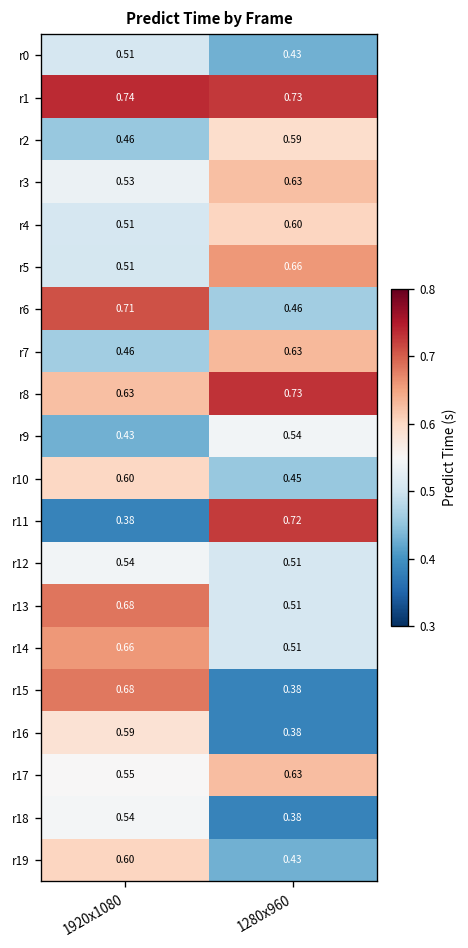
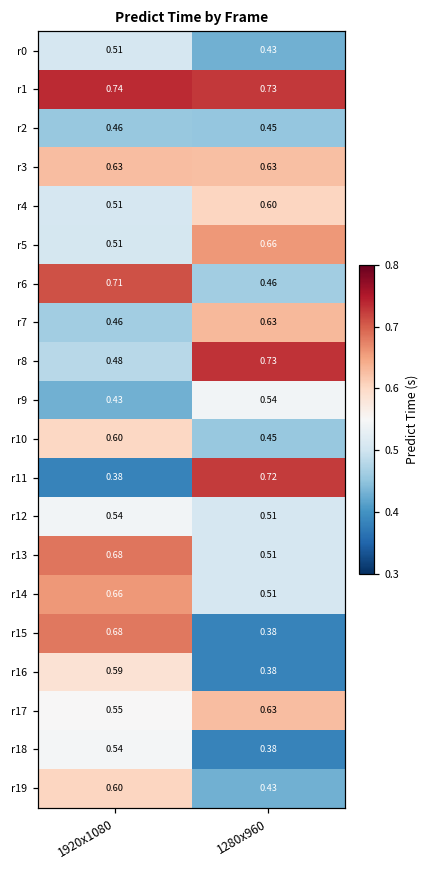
  {
    "r0": {
      "1920x1080": 0.51,
      "1280x960": 0.43
    },
    "r1": {
      "1920x1080": 0.74,
      "1280x960": 0.73
    },
    "r2": {
      "1920x1080": 0.46,
-     "1280x960": 0.59
+     "1280x960": 0.45
    },
    "r3": {
-     "1920x1080": 0.53,
+     "1920x1080": 0.63,
      "1280x960": 0.63
    },
    "r4": {
      "1920x1080": 0.51,
      "1280x960": 0.60
    },
    "r5": {
      "1920x1080": 0.51,
      "1280x960": 0.66
    },
    "r6": {
      "1920x1080": 0.71,
      "1280x960": 0.46
    },
    "r7": {
      "1920x1080": 0.46,
      "1280x960": 0.63
    },
    "r8": {
-     "1920x1080": 0.63,
+     "1920x1080": 0.48,
      "1280x960": 0.73
    },
    "r9": {
      "1920x1080": 0.43,
      "1280x960": 0.54
    },
    "r10": {
      "1920x1080": 0.60,
      "1280x960": 0.45
    },
    "r11": {
      "1920x1080": 0.38,
      "1280x960": 0.72
    },
    "r12": {
      "1920x1080": 0.54,
      "1280x960": 0.51
    },
    "r13": {
      "1920x1080": 0.68,
      "1280x960": 0.51
    },
    "r14": {
      "1920x1080": 0.66,
      "1280x960": 0.51
    },
    "r15": {
      "1920x1080": 0.68,
      "1280x960": 0.38
    },
    "r16": {
      "1920x1080": 0.59,
      "1280x960": 0.38
    },
    "r17": {
      "1920x1080": 0.55,
      "1280x960": 0.63
    },
    "r18": {
      "1920x1080": 0.54,
      "1280x960": 0.38
    },
    "r19": {
      "1920x1080": 0.60,
      "1280x960": 0.43
    }
  }
